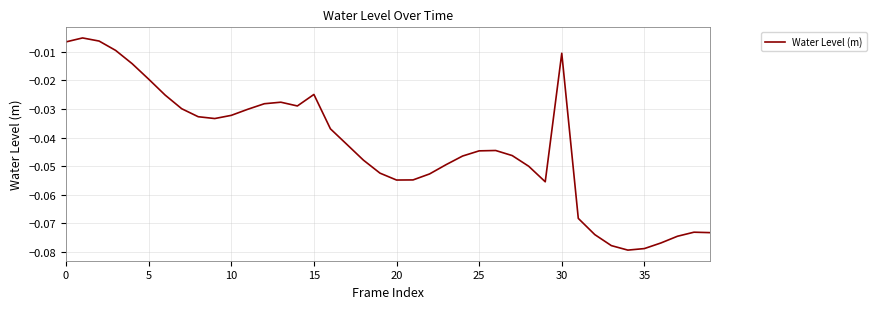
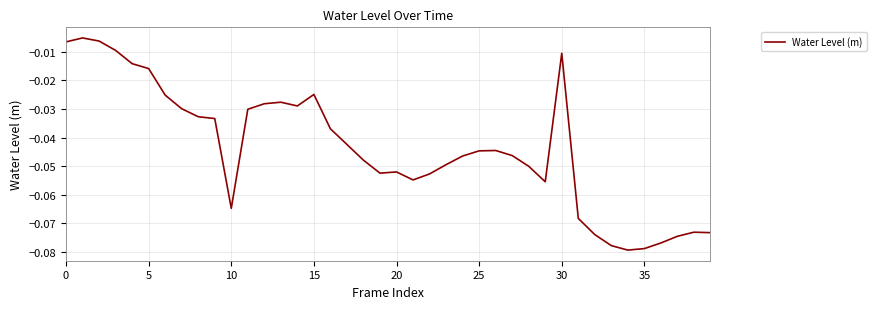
  {
    "0": -0.007,
-   "5": -0.020,
-   "10": -0.032,
+   "5": -0.016,
+   "10": -0.065,
    "15": -0.025,
-   "20": -0.055,
+   "20": -0.052,
    "25": -0.045,
    "30": -0.011,
    "35": -0.079
  }
